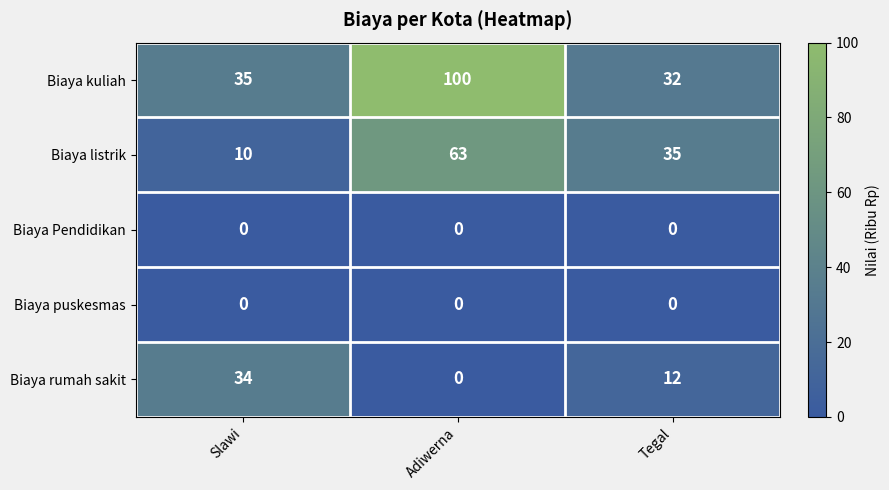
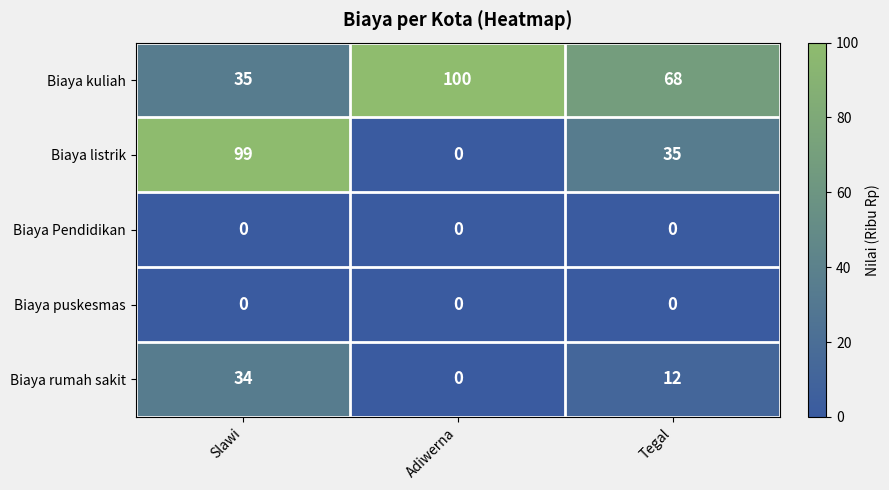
  {
    "Biaya kuliah": {
      "Slawi": 35,
      "Adiwerna": 100,
-     "Tegal": 32
+     "Tegal": 68
    },
    "Biaya listrik": {
-     "Slawi": 10,
-     "Adiwerna": 63,
+     "Slawi": 99,
+     "Adiwerna": 0,
      "Tegal": 35
    },
    "Biaya Pendidikan": {
      "Slawi": 0,
      "Adiwerna": 0,
      "Tegal": 0
    },
    "Biaya puskesmas": {
      "Slawi": 0,
      "Adiwerna": 0,
      "Tegal": 0
    },
    "Biaya rumah sakit": {
      "Slawi": 34,
      "Adiwerna": 0,
      "Tegal": 12
    }
  }
